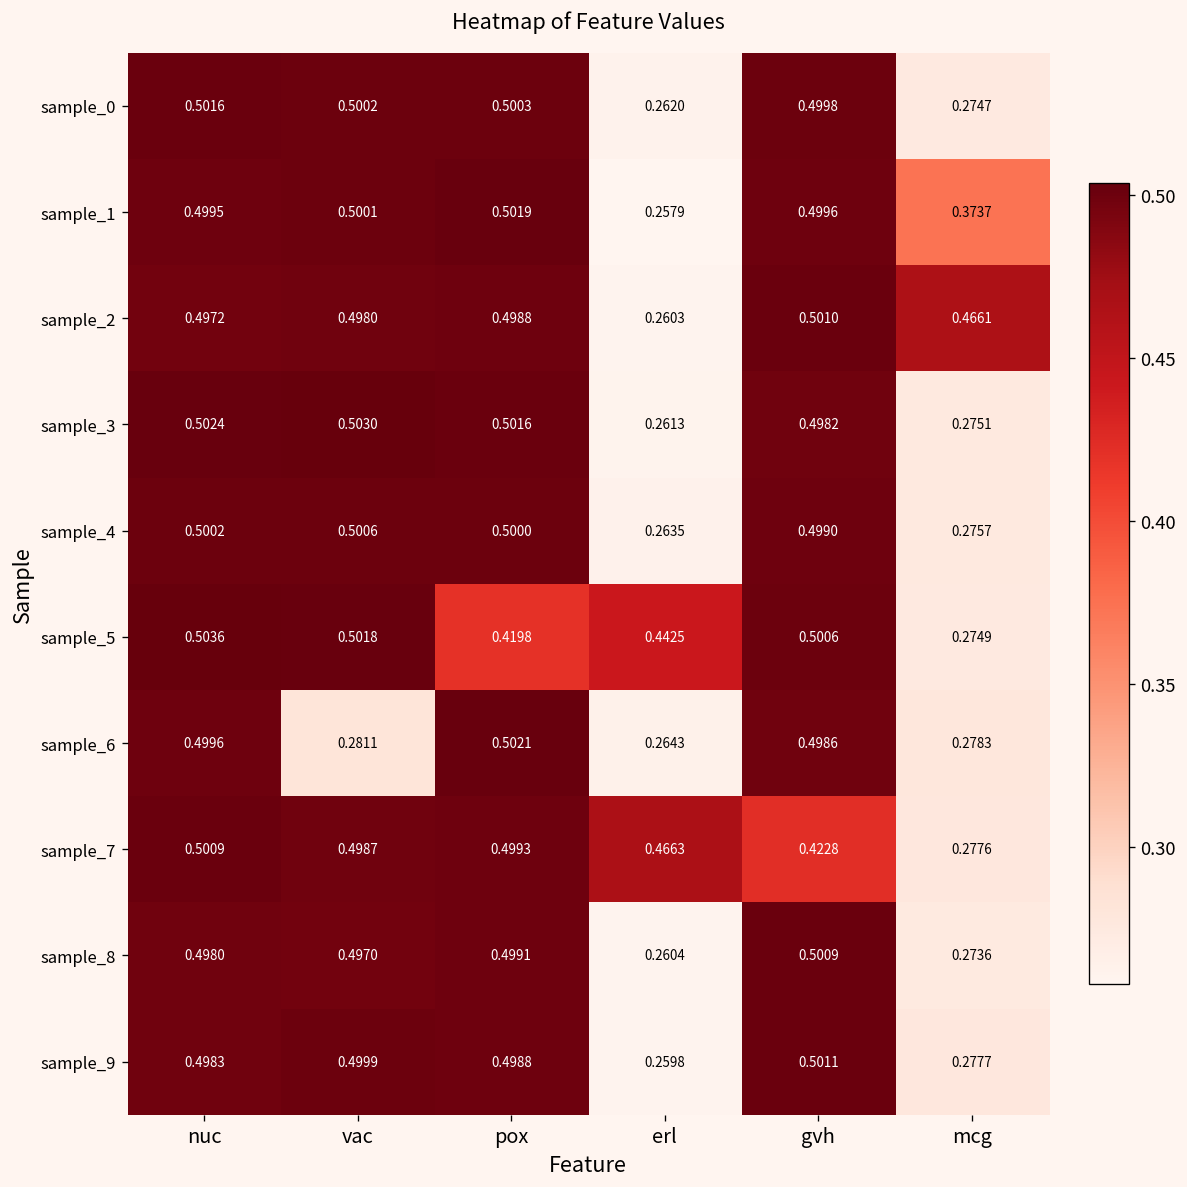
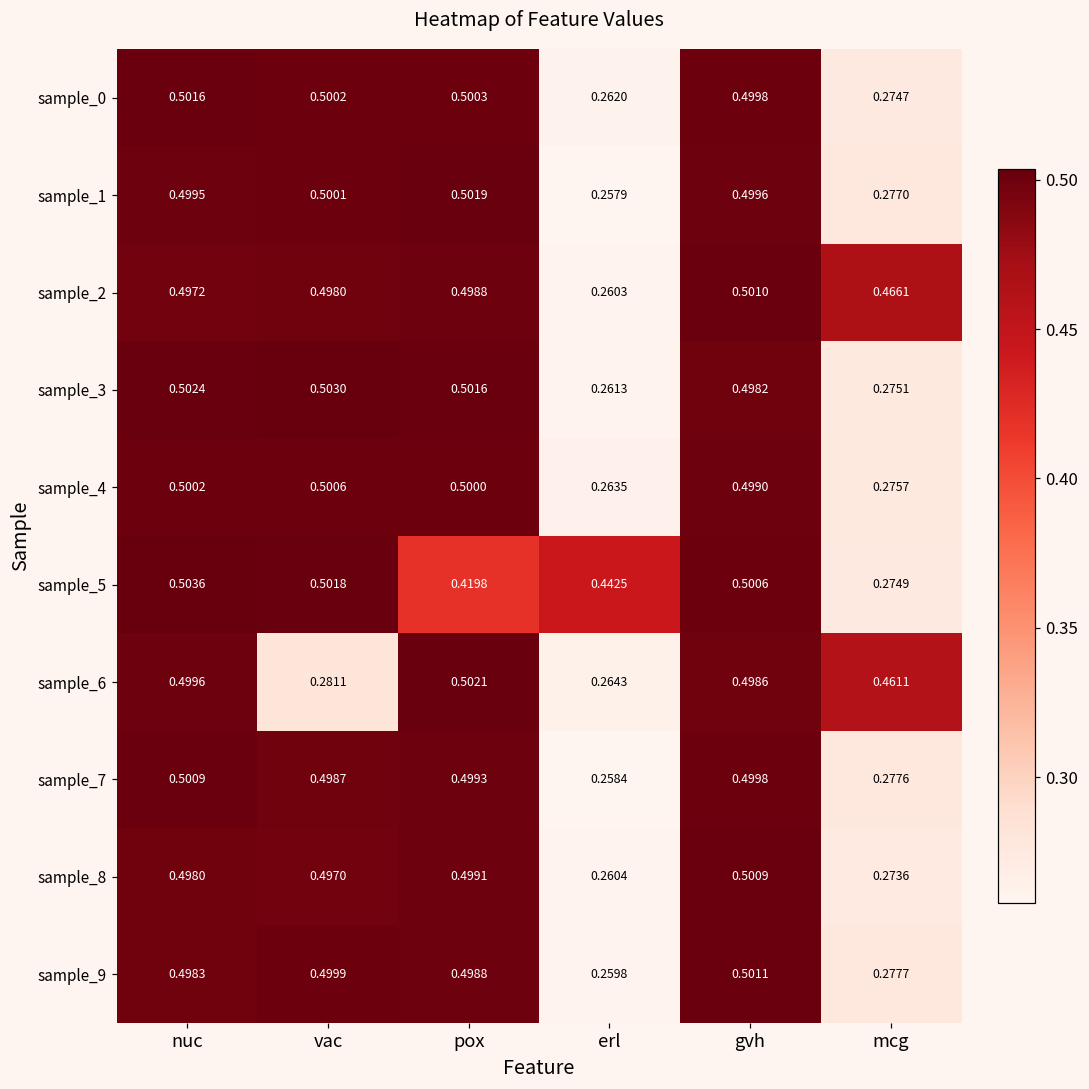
  {
    "sample_0": {
      "nuc": 0.5016,
      "vac": 0.5002,
      "pox": 0.5003,
      "erl": 0.2620,
      "gvh": 0.4998,
      "mcg": 0.2747
    },
    "sample_1": {
      "nuc": 0.4995,
      "vac": 0.5001,
      "pox": 0.5019,
      "erl": 0.2579,
      "gvh": 0.4996,
-     "mcg": 0.3737
+     "mcg": 0.2770
    },
    "sample_2": {
      "nuc": 0.4972,
      "vac": 0.4980,
      "pox": 0.4988,
      "erl": 0.2603,
      "gvh": 0.5010,
      "mcg": 0.4661
    },
    "sample_3": {
      "nuc": 0.5024,
      "vac": 0.5030,
      "pox": 0.5016,
      "erl": 0.2613,
      "gvh": 0.4982,
      "mcg": 0.2751
    },
    "sample_4": {
      "nuc": 0.5002,
      "vac": 0.5006,
      "pox": 0.5000,
      "erl": 0.2635,
      "gvh": 0.4990,
      "mcg": 0.2757
    },
    "sample_5": {
      "nuc": 0.5036,
      "vac": 0.5018,
      "pox": 0.4198,
      "erl": 0.4425,
      "gvh": 0.5006,
      "mcg": 0.2749
    },
    "sample_6": {
      "nuc": 0.4996,
      "vac": 0.2811,
      "pox": 0.5021,
      "erl": 0.2643,
      "gvh": 0.4986,
-     "mcg": 0.2783
+     "mcg": 0.4611
    },
    "sample_7": {
      "nuc": 0.5009,
      "vac": 0.4987,
      "pox": 0.4993,
-     "erl": 0.4663,
-     "gvh": 0.4228,
+     "erl": 0.2584,
+     "gvh": 0.4998,
      "mcg": 0.2776
    },
    "sample_8": {
      "nuc": 0.4980,
      "vac": 0.4970,
      "pox": 0.4991,
      "erl": 0.2604,
      "gvh": 0.5009,
      "mcg": 0.2736
    },
    "sample_9": {
      "nuc": 0.4983,
      "vac": 0.4999,
      "pox": 0.4988,
      "erl": 0.2598,
      "gvh": 0.5011,
      "mcg": 0.2777
    }
  }
